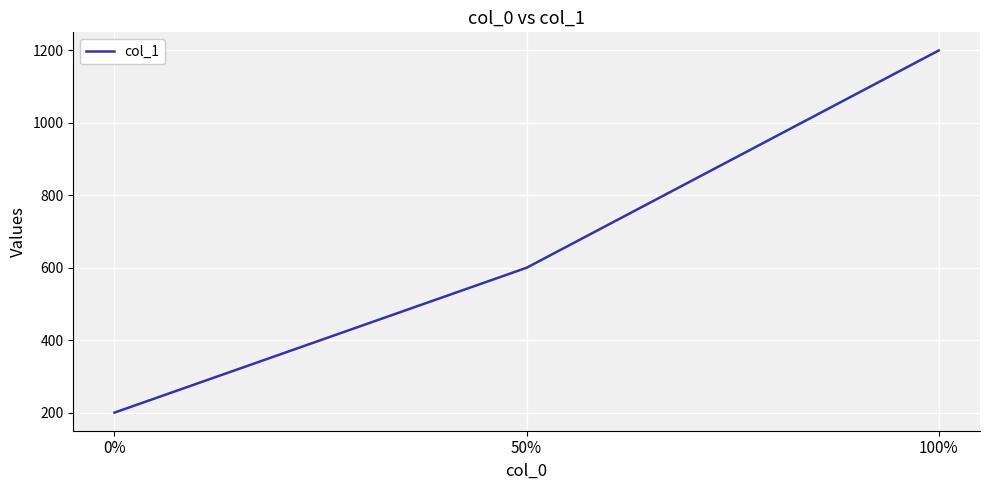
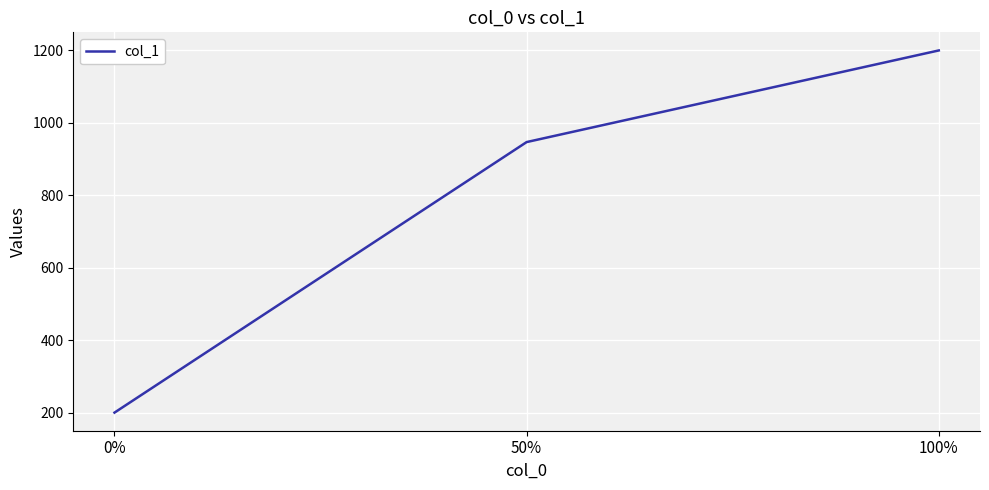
  {
    "0%": 200,
-   "50%": 600,
+   "50%": 950,
    "100%": 1200
  }
